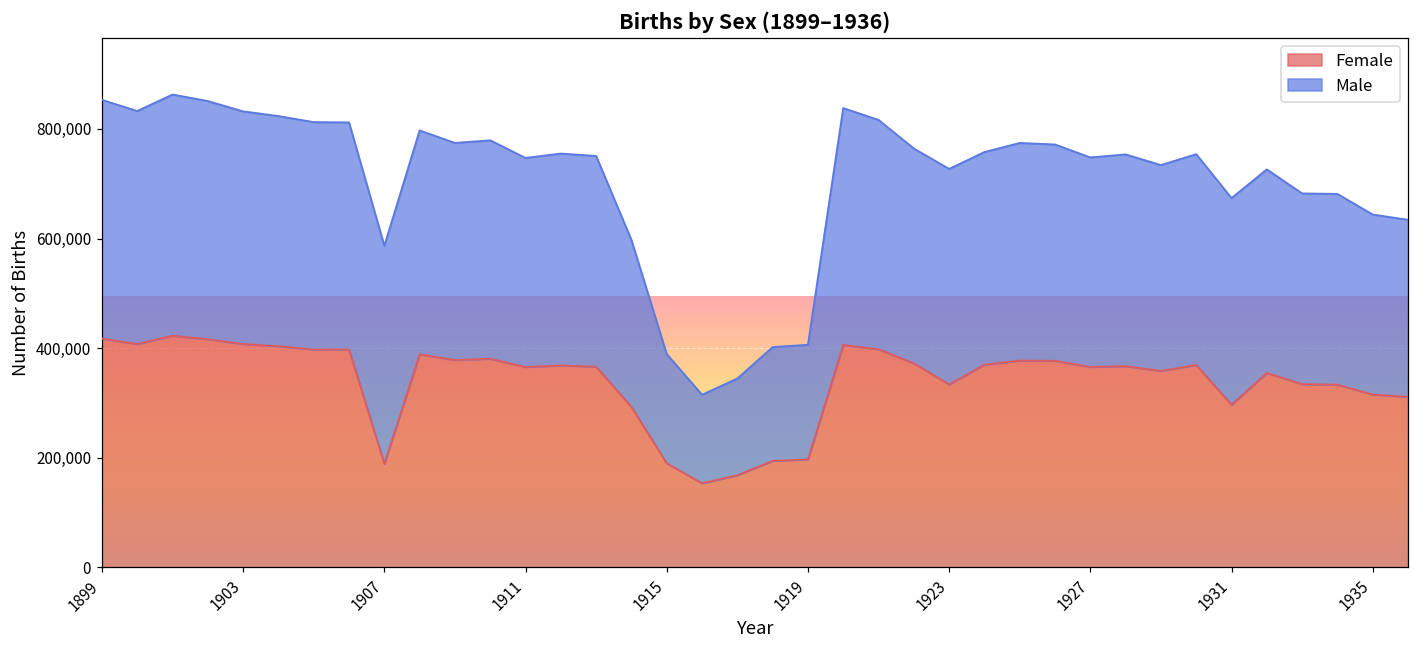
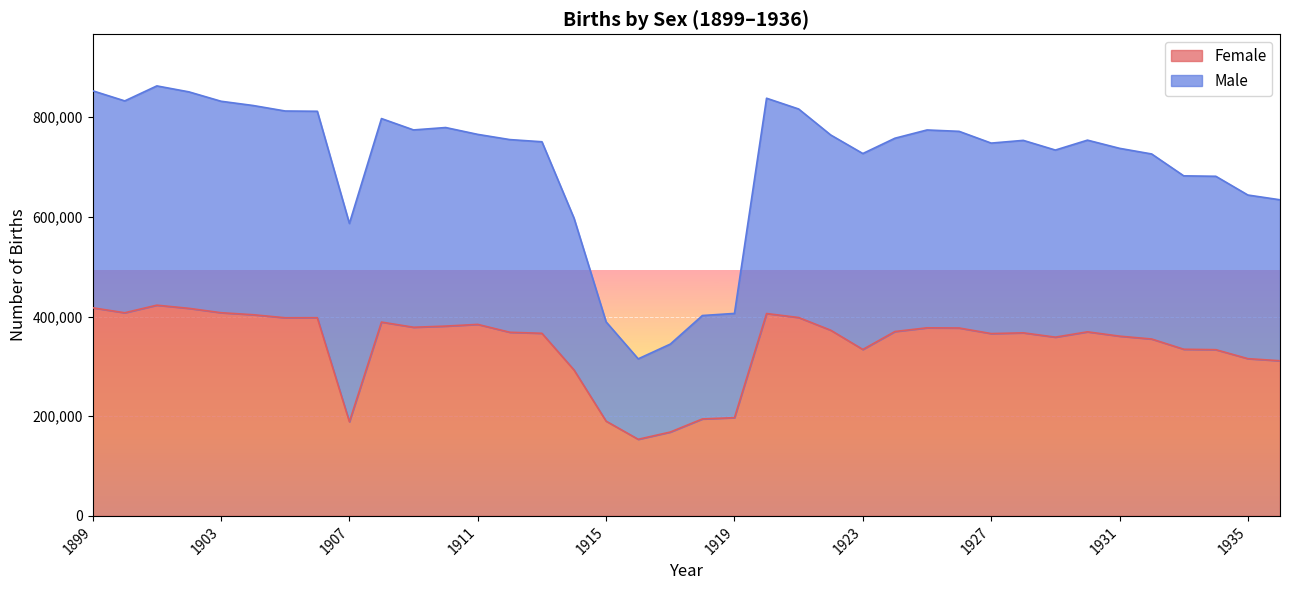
  {
    "Female": {
      "1899": "420,000",
      "1903": "410,000",
      "1907": "190,000",
-     "1911": "370,000",
+     "1911": "380,000",
      "1915": "190,000",
      "1919": "200,000",
      "1923": "330,000",
      "1927": "370,000",
-     "1931": "300,000",
+     "1931": "360,000",
      "1935": "320,000"
    },
    "Male": {
      "1899": "440,000",
      "1903": "420,000",
      "1907": "400,000",
      "1911": "380,000",
      "1915": "200,000",
      "1919": "210,000",
      "1923": "390,000",
      "1927": "380,000",
      "1931": "380,000",
      "1935": "330,000"
    }
  }
